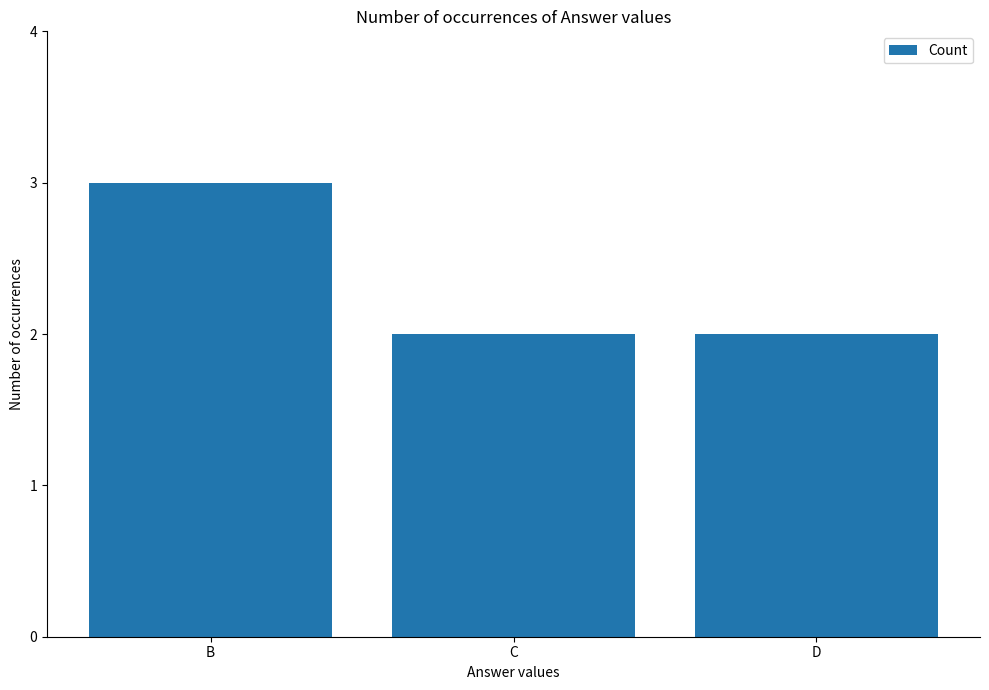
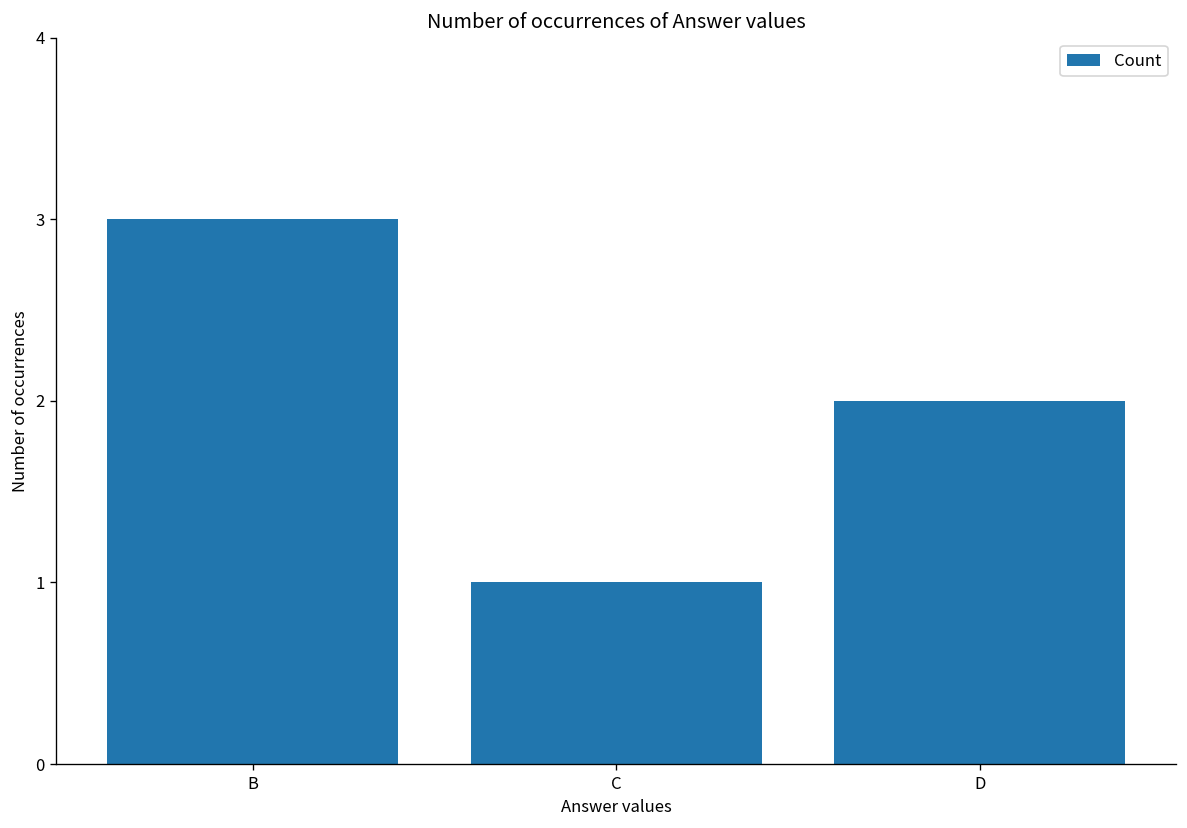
  {
    "B": 3,
-   "C": 2,
+   "C": 1,
    "D": 2
  }
